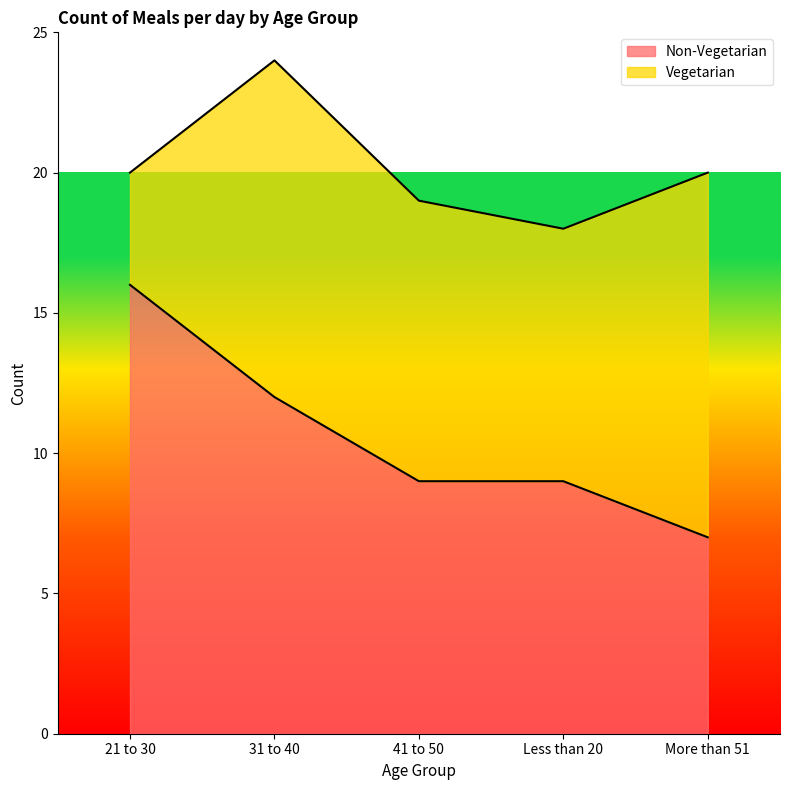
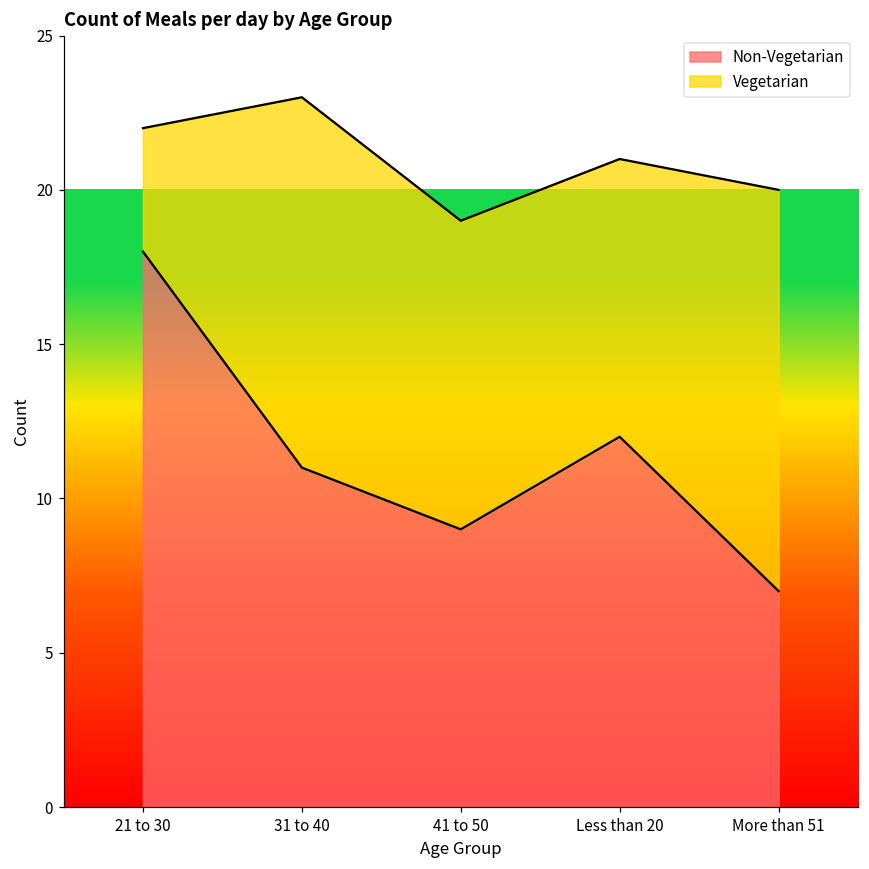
  {
    "Non-Vegetarian": {
-     "21 to 30": 16,
-     "31 to 40": 12,
+     "21 to 30": 18,
+     "31 to 40": 11,
      "41 to 50": 9,
-     "Less than 20": 9,
+     "Less than 20": 12,
      "More than 51": 7
    },
    "Vegetarian": {
      "21 to 30": 4,
      "31 to 40": 12,
      "41 to 50": 10,
      "Less than 20": 9,
      "More than 51": 13
    }
  }
